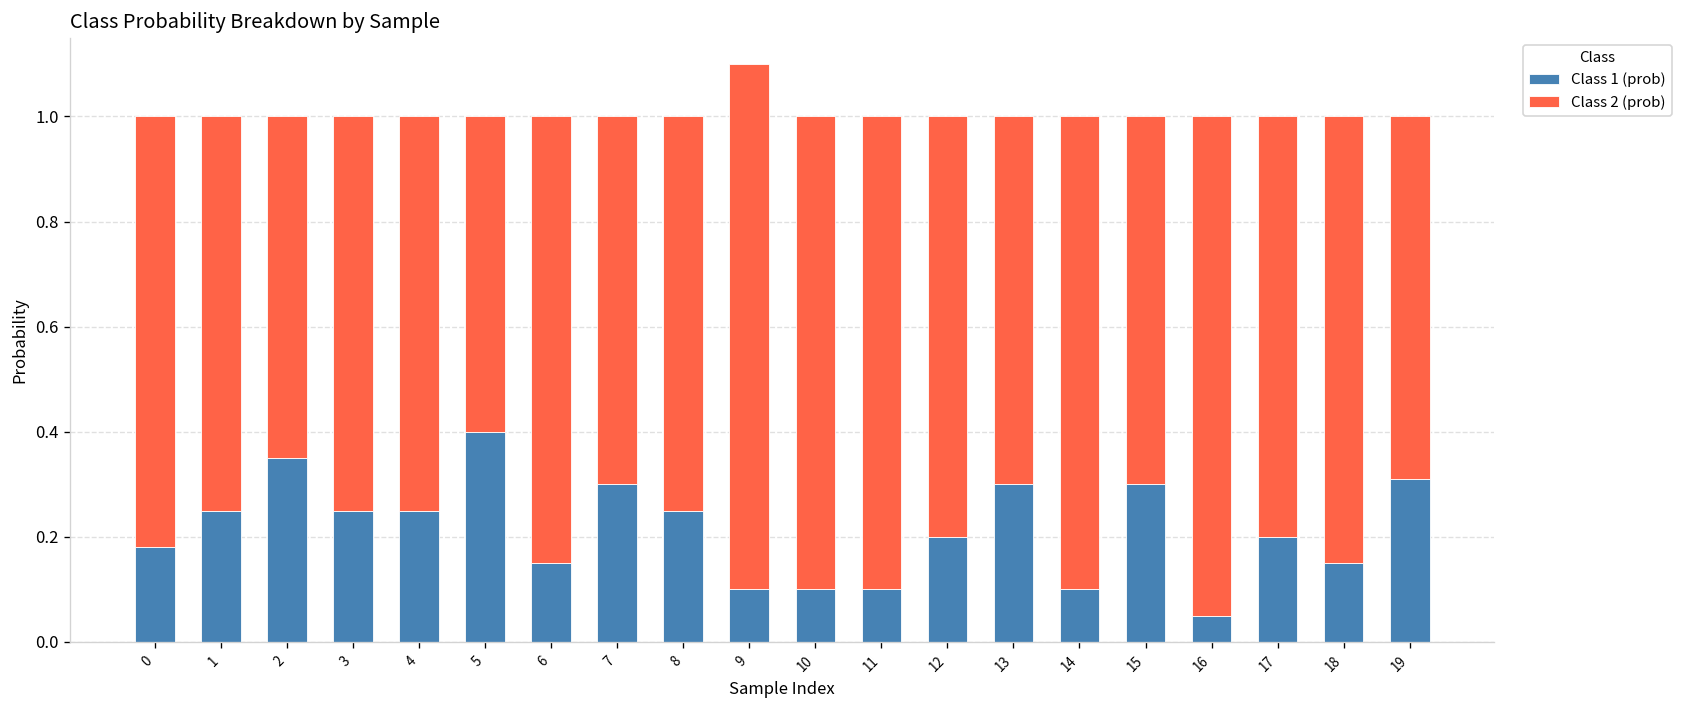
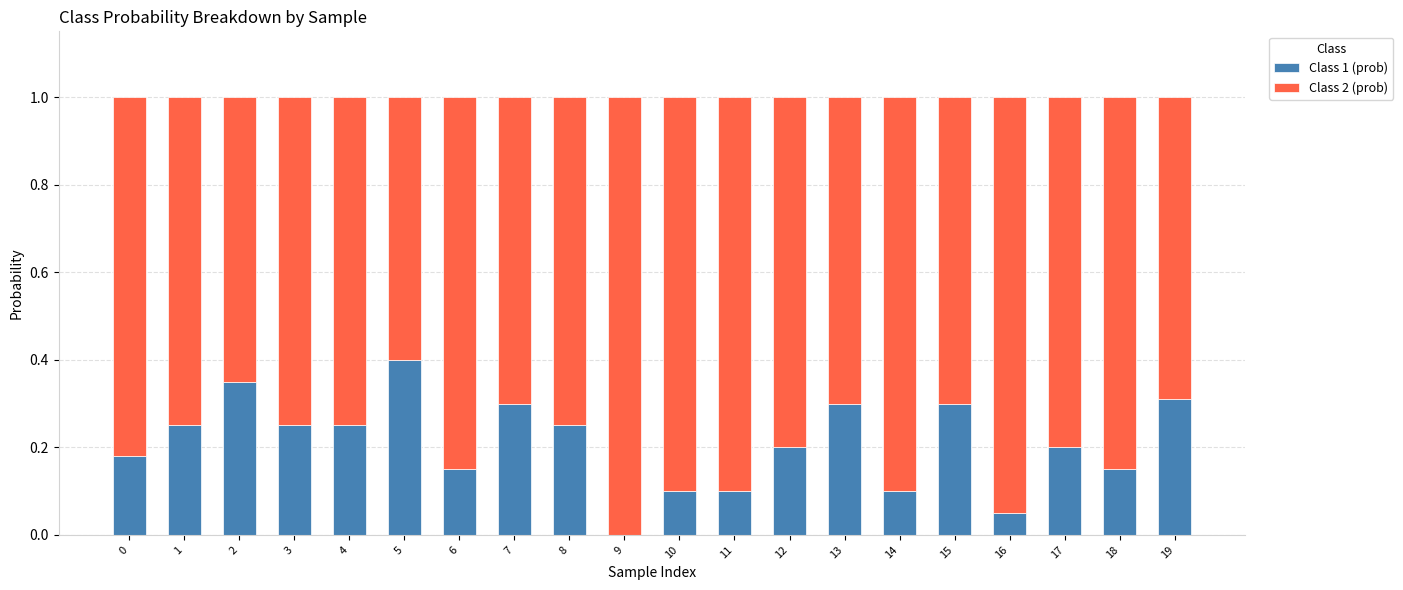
  {
    "Class 1 (prob)": {
      "0": 0.18,
      "1": 0.25,
      "2": 0.35,
      "3": 0.25,
      "4": 0.25,
      "5": 0.4,
      "6": 0.15,
      "7": 0.3,
      "8": 0.25,
-     "9": 0.1,
+     "9": 0.0,
      "10": 0.1,
      "11": 0.1,
      "12": 0.2,
      "13": 0.3,
      "14": 0.1,
      "15": 0.3,
      "16": 0.05,
      "17": 0.2,
      "18": 0.15,
      "19": 0.31
    },
    "Class 2 (prob)": {
      "0": 0.82,
      "1": 0.75,
      "2": 0.65,
      "3": 0.75,
      "4": 0.75,
      "5": 0.6,
      "6": 0.85,
      "7": 0.7,
      "8": 0.75,
      "9": 1.0,
      "10": 0.9,
      "11": 0.9,
      "12": 0.8,
      "13": 0.7,
      "14": 0.9,
      "15": 0.7,
      "16": 0.95,
      "17": 0.8,
      "18": 0.85,
      "19": 0.69
    }
  }
